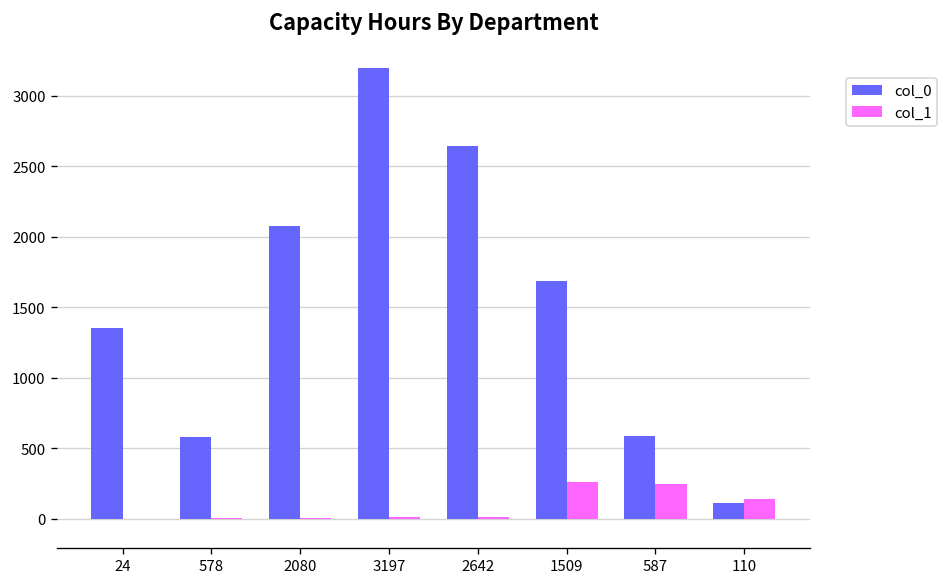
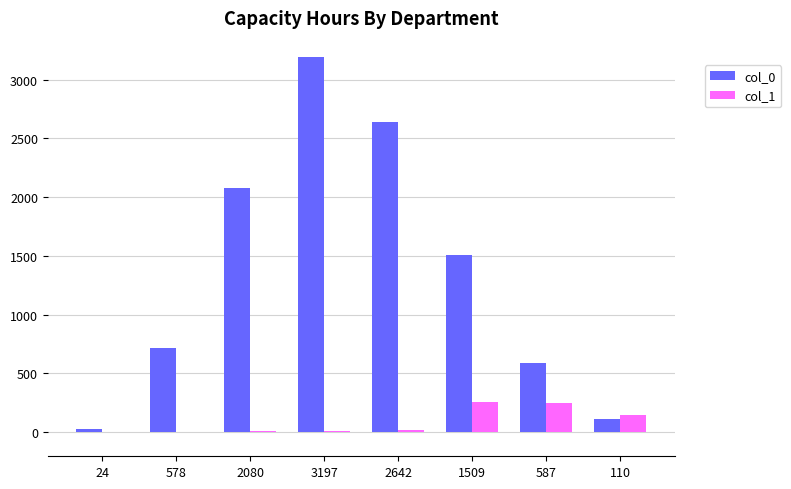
  {
    "col_0": {
-     "24": 1350,
-     "578": 580,
+     "24": 20,
+     "578": 710,
      "2080": 2080,
      "3197": 3200,
      "2642": 2640,
-     "1509": 1680,
+     "1509": 1510,
      "587": 590,
      "110": 110
    },
    "col_1": {
      "1509": 260,
      "587": 250,
      "110": 140
    }
  }
